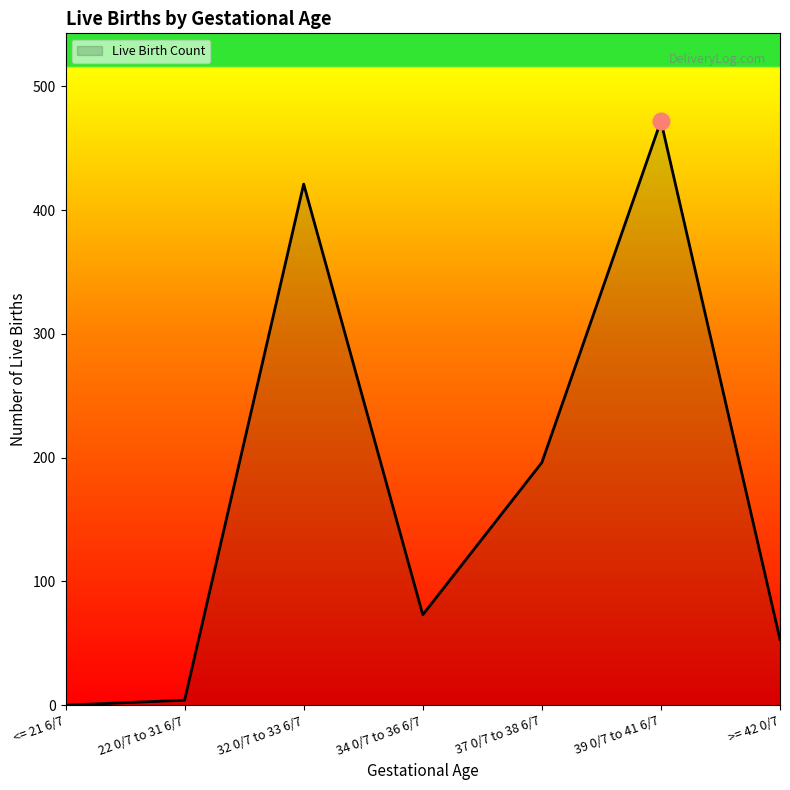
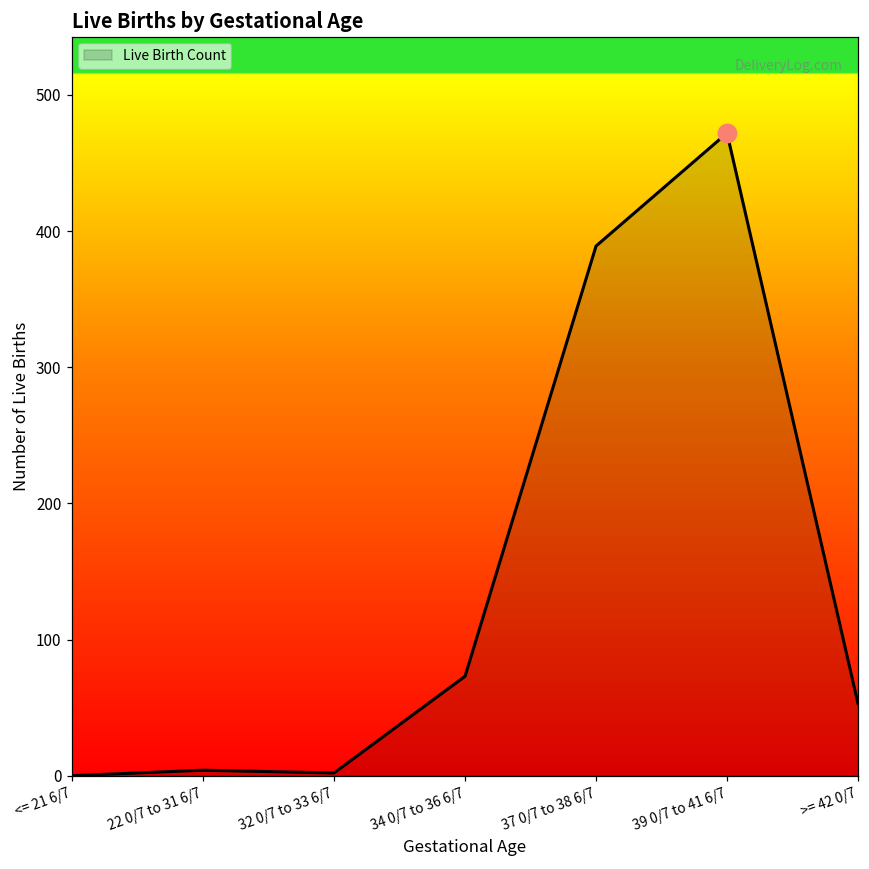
  {
    "Live Birth Count": {
      "<= 21 6/7": 0,
      "22 0/7 to 31 6/7": 4,
-     "32 0/7 to 33 6/7": 421,
+     "32 0/7 to 33 6/7": 2,
      "34 0/7 to 36 6/7": 73,
-     "37 0/7 to 38 6/7": 196,
+     "37 0/7 to 38 6/7": 389,
      ">= 42 0/7": 53
    }
  }
